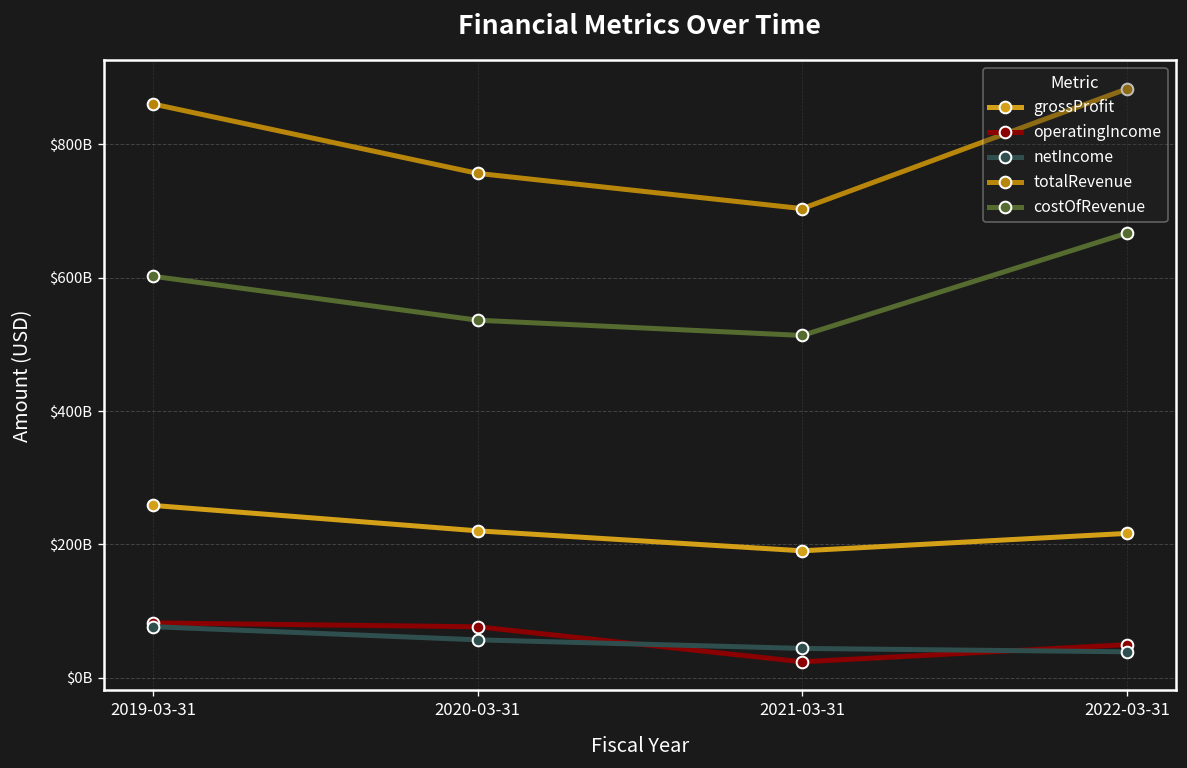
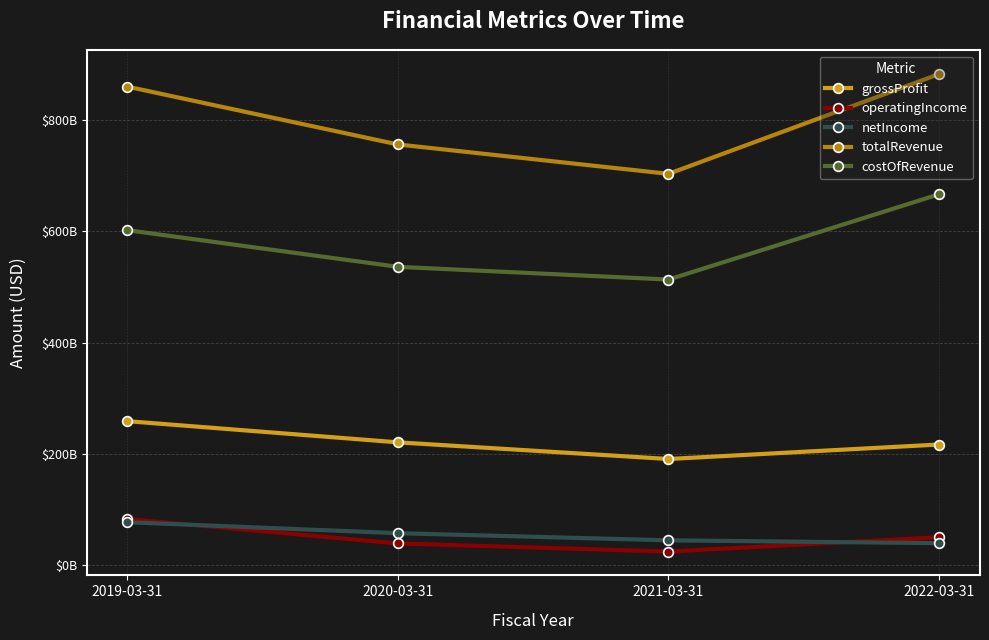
  {
    "operatingIncome": {
      "2019-03-31": "$80000000000",
-     "2020-03-31": "$80000000000",
+     "2020-03-31": "$40000000000",
      "2021-03-31": "$20000000000",
      "2022-03-31": "$50000000000"
    }
  }
